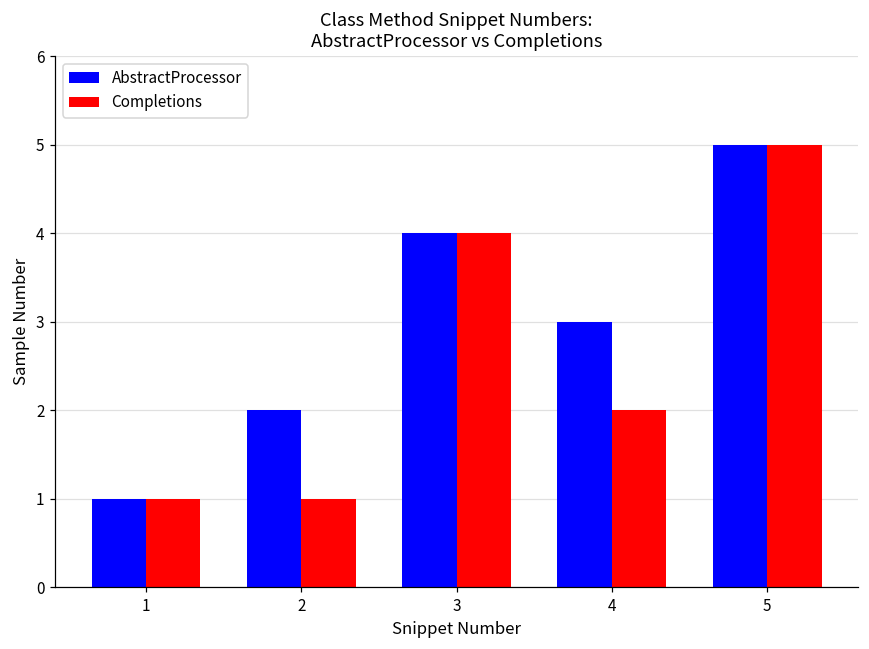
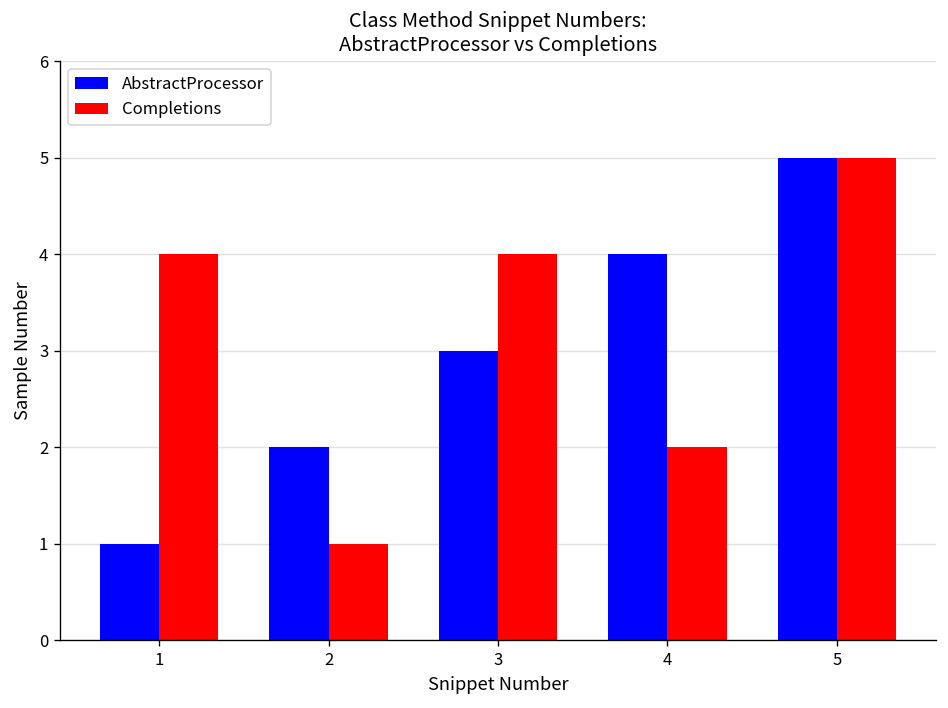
  {
    "AbstractProcessor": {
      "1": 1,
      "2": 2,
-     "3": 4,
-     "4": 3,
+     "3": 3,
+     "4": 4,
      "5": 5
    },
    "Completions": {
-     "1": 1,
+     "1": 4,
      "2": 1,
      "3": 4,
      "4": 2,
      "5": 5
    }
  }
